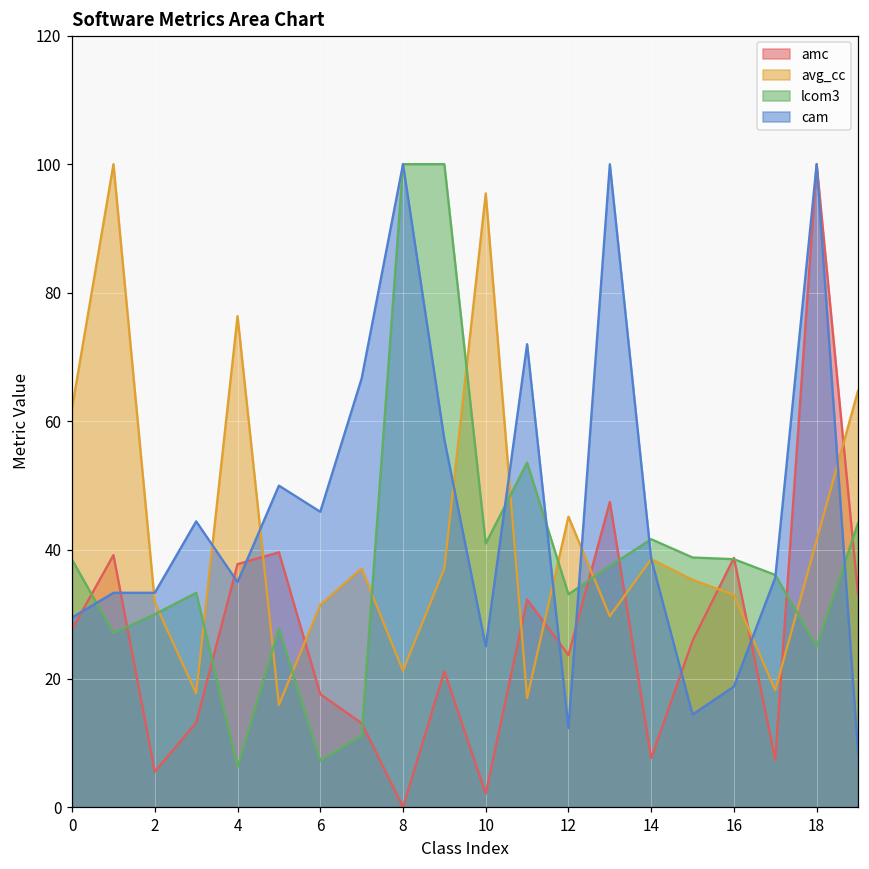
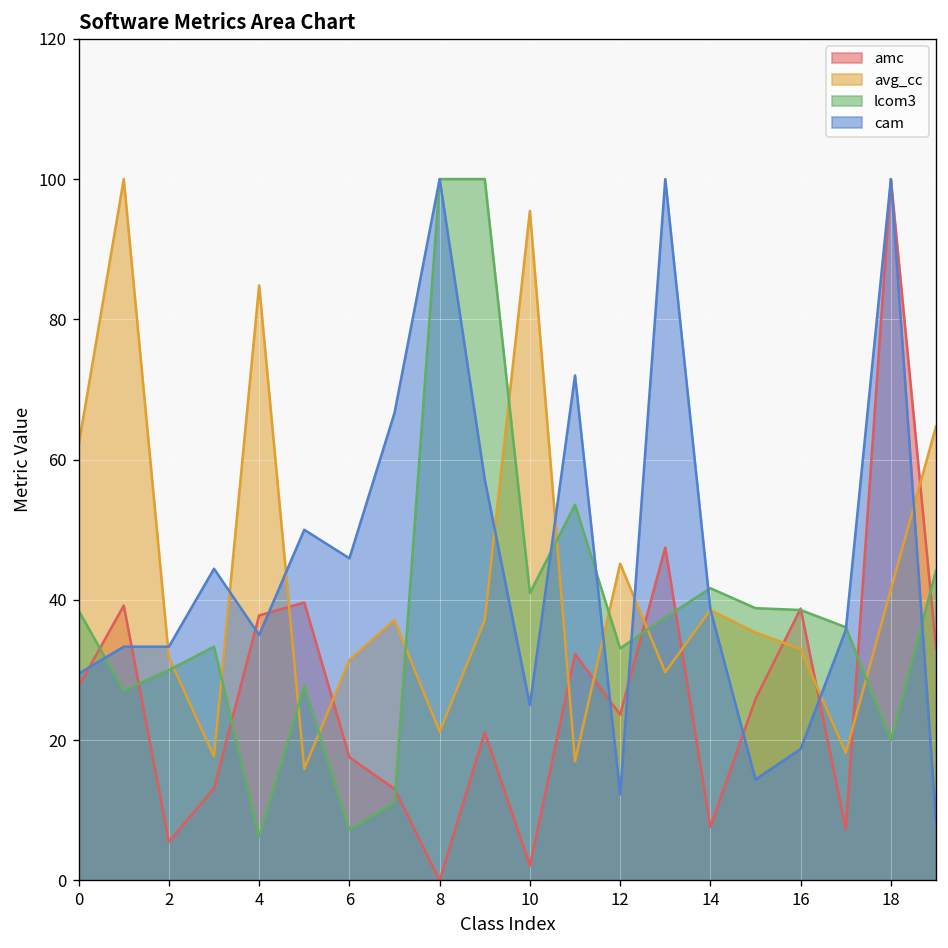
  {
    "amc": {
      "0": 28,
      "2": 6,
      "4": 38,
      "6": 18,
      "8": 0,
      "10": 2,
      "12": 24,
      "14": 8
    },
    "avg_cc": {
      "0": 62,
      "2": 32,
-     "4": 76,
+     "4": 85,
      "6": 31,
      "8": 21,
      "10": 95,
      "12": 45,
      "16": 33,
      "18": 42
    },
    "lcom3": {
      "0": 38,
      "2": 30,
      "4": 6,
      "6": 7,
      "10": 41,
      "12": 33,
      "14": 42,
-     "18": 25
+     "18": 20
    },
    "cam": {
      "0": 29,
      "2": 33,
      "4": 35,
      "6": 46,
      "10": 25,
      "12": 12,
      "16": 19
    }
  }
